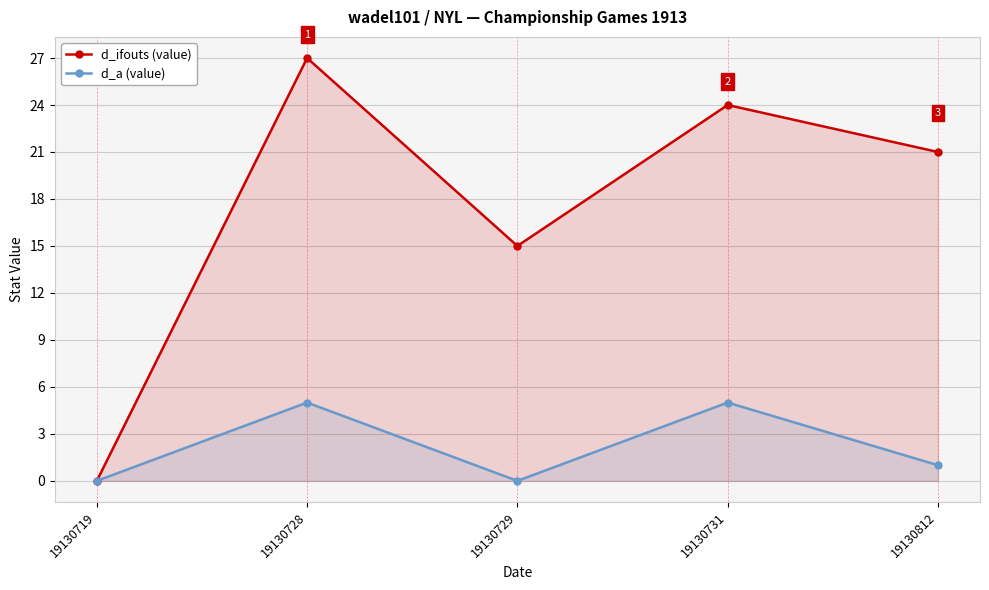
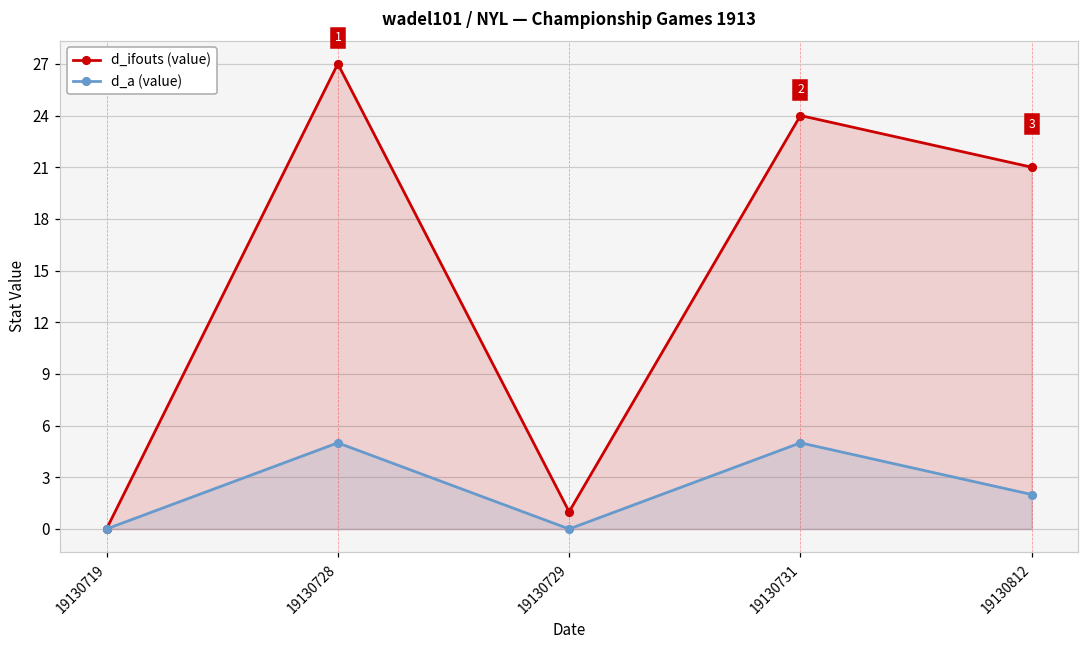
  {
    "d_ifouts (value)": {
-     "19130729": 15,
+     "19130729": 1,
      "19130812": 21
    },
    "d_a (value)": {
      "19130728": 5,
      "19130729": 0,
      "19130731": 5,
-     "19130812": 1
+     "19130812": 2
    }
  }
